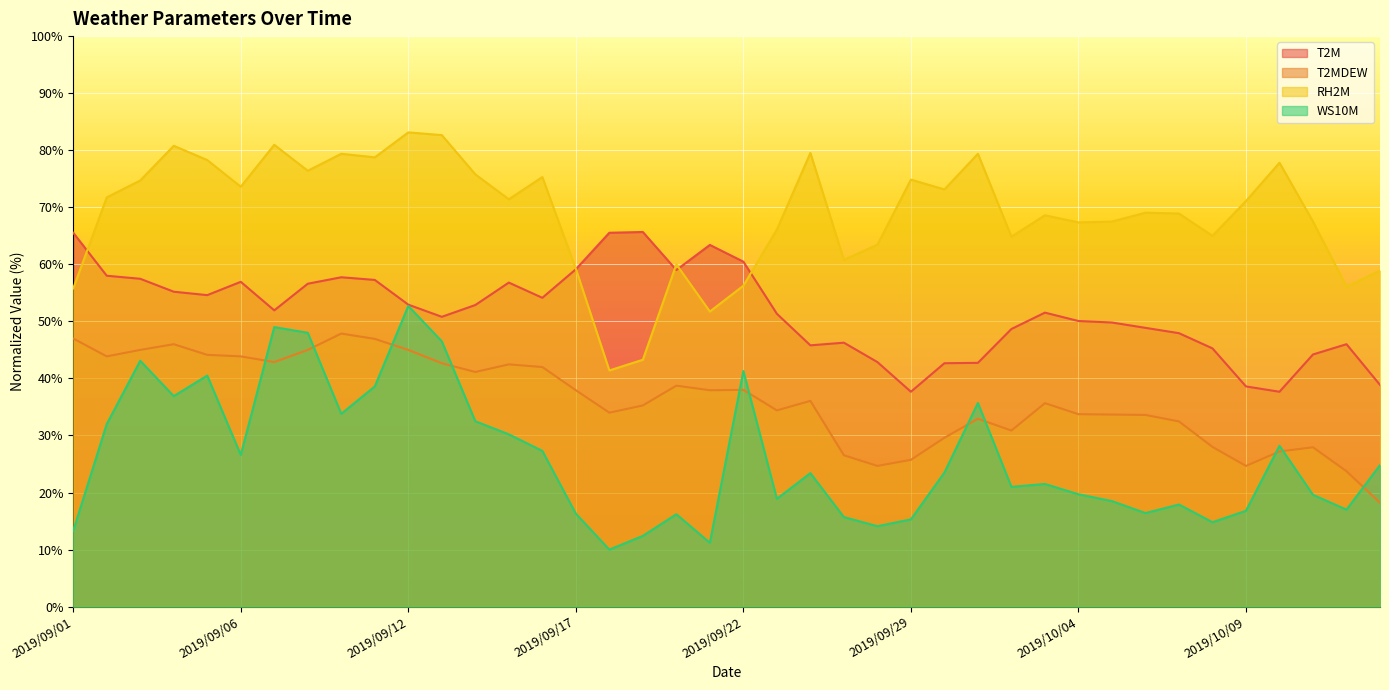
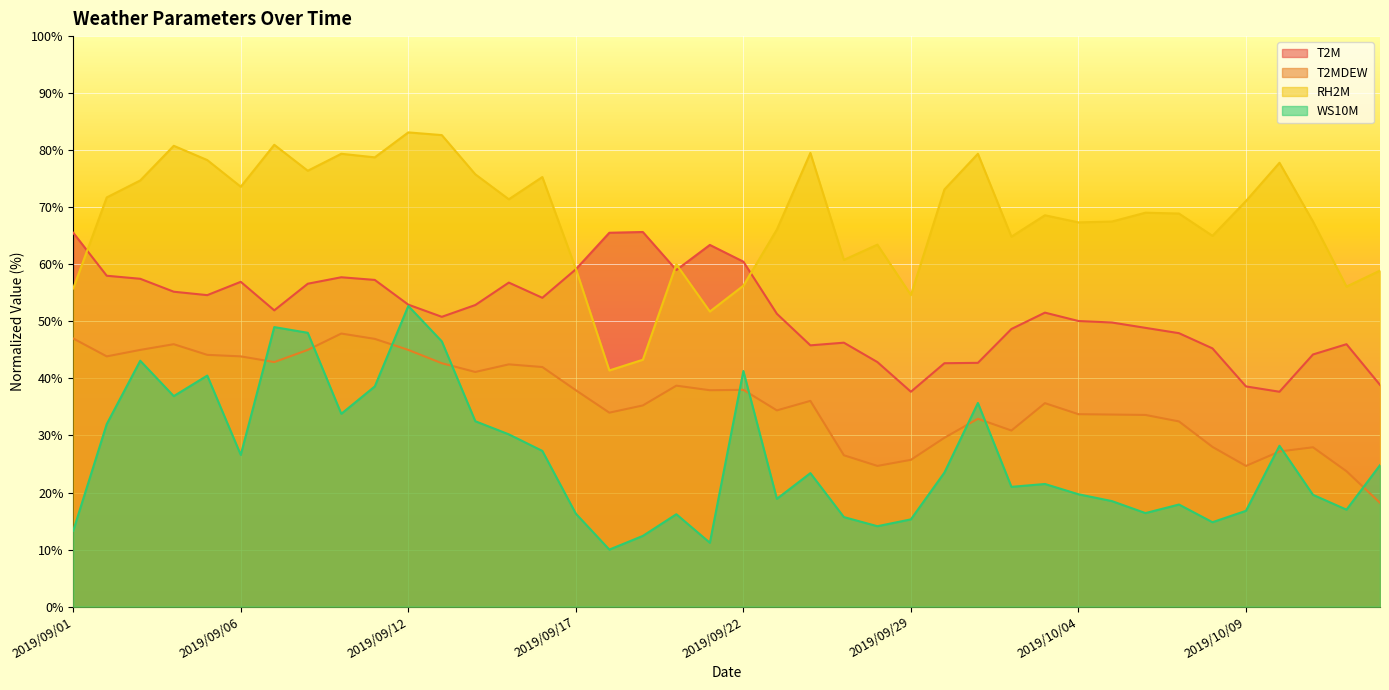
  {
    "RH2M": {
      "2019/09/01": "56%",
      "2019/09/06": "74%",
      "2019/09/12": "83%",
      "2019/09/22": "56%",
-     "2019/09/29": "75%",
+     "2019/09/29": "55%",
      "2019/10/04": "67%",
      "2019/10/09": "71%"
    },
    "WS10M": {
      "2019/09/01": "13%",
      "2019/09/06": "27%",
      "2019/09/17": "16%",
      "2019/09/22": "41%",
      "2019/09/29": "15%",
      "2019/10/04": "20%",
      "2019/10/09": "17%"
    }
  }
